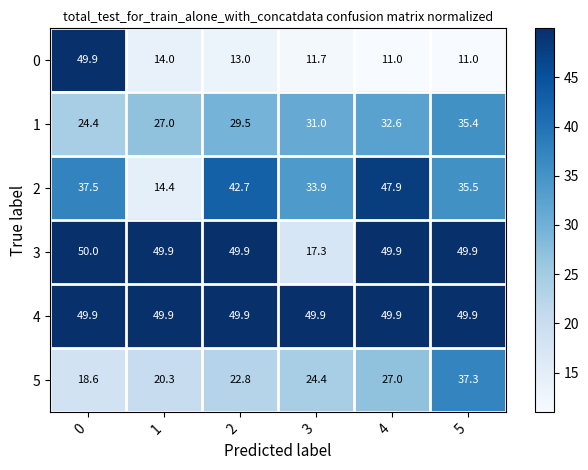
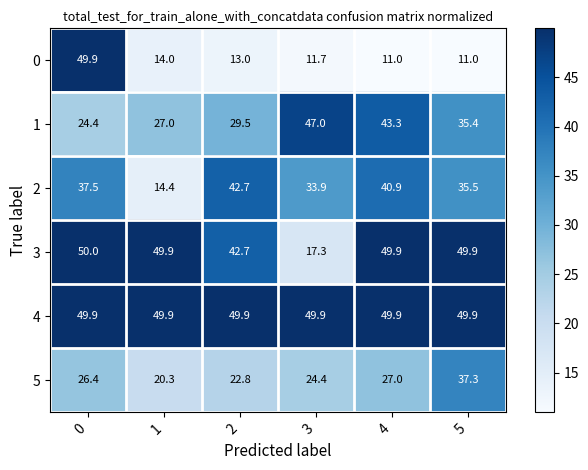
  {
    "0": {
      "0": 49.9,
      "1": 14.0,
      "2": 13.0,
      "3": 11.7,
      "4": 11.0,
      "5": 11.0
    },
    "1": {
      "0": 24.4,
      "1": 27.0,
      "2": 29.5,
-     "3": 31.0,
-     "4": 32.6,
+     "3": 47.0,
+     "4": 43.3,
      "5": 35.4
    },
    "2": {
      "0": 37.5,
      "1": 14.4,
      "2": 42.7,
      "3": 33.9,
-     "4": 47.9,
+     "4": 40.9,
      "5": 35.5
    },
    "3": {
      "0": 50.0,
      "1": 49.9,
-     "2": 49.9,
+     "2": 42.7,
      "3": 17.3,
      "4": 49.9,
      "5": 49.9
    },
    "4": {
      "0": 49.9,
      "1": 49.9,
      "2": 49.9,
      "3": 49.9,
      "4": 49.9,
      "5": 49.9
    },
    "5": {
-     "0": 18.6,
+     "0": 26.4,
      "1": 20.3,
      "2": 22.8,
      "3": 24.4,
      "4": 27.0,
      "5": 37.3
    }
  }
